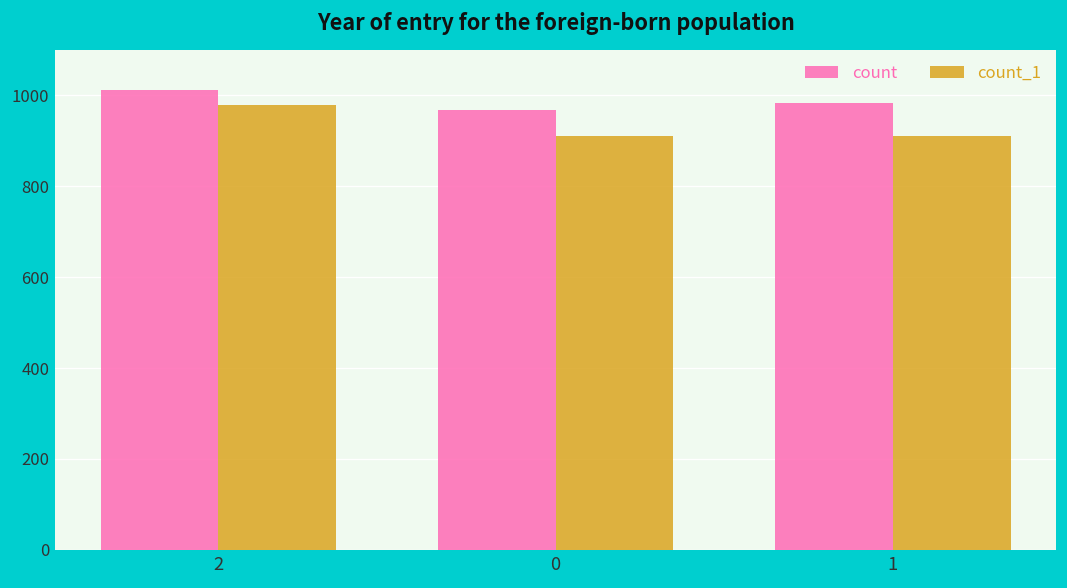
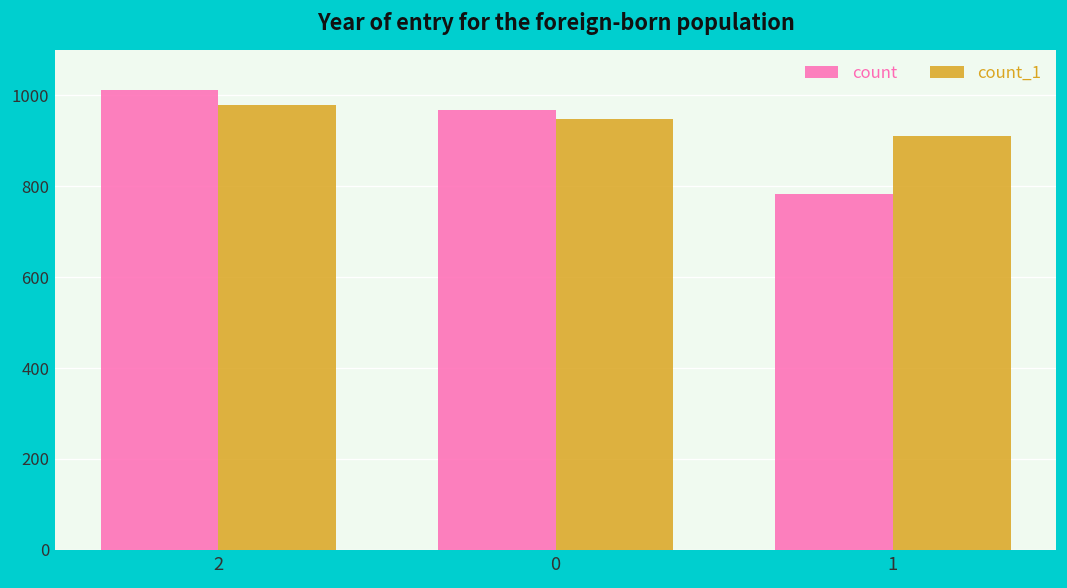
  {
    "count": {
      "2": 1010,
      "0": 970,
-     "1": 980
+     "1": 780
    },
    "count_1": {
      "2": 980,
-     "0": 910,
+     "0": 950,
      "1": 910
    }
  }
